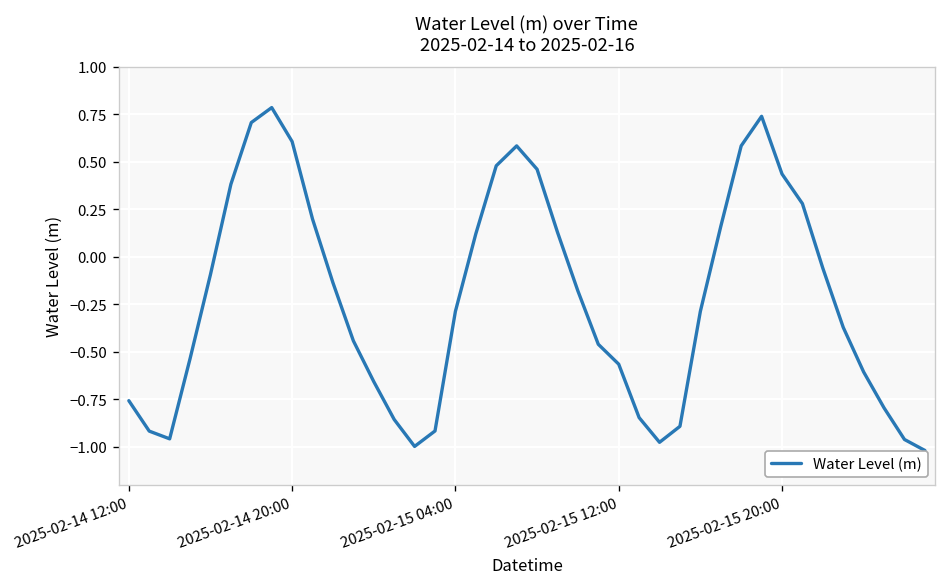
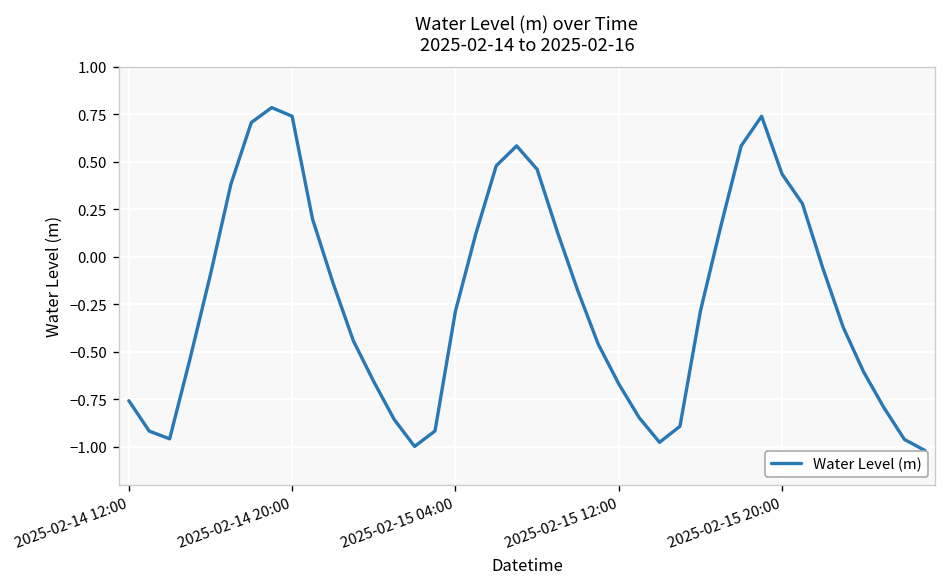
  {
    "2025-02-14 12:00": -0.76,
-   "2025-02-14 20:00": 0.61,
+   "2025-02-14 20:00": 0.74,
    "2025-02-15 04:00": -0.29,
-   "2025-02-15 12:00": -0.57,
+   "2025-02-15 12:00": -0.67,
    "2025-02-15 20:00": 0.44
  }
